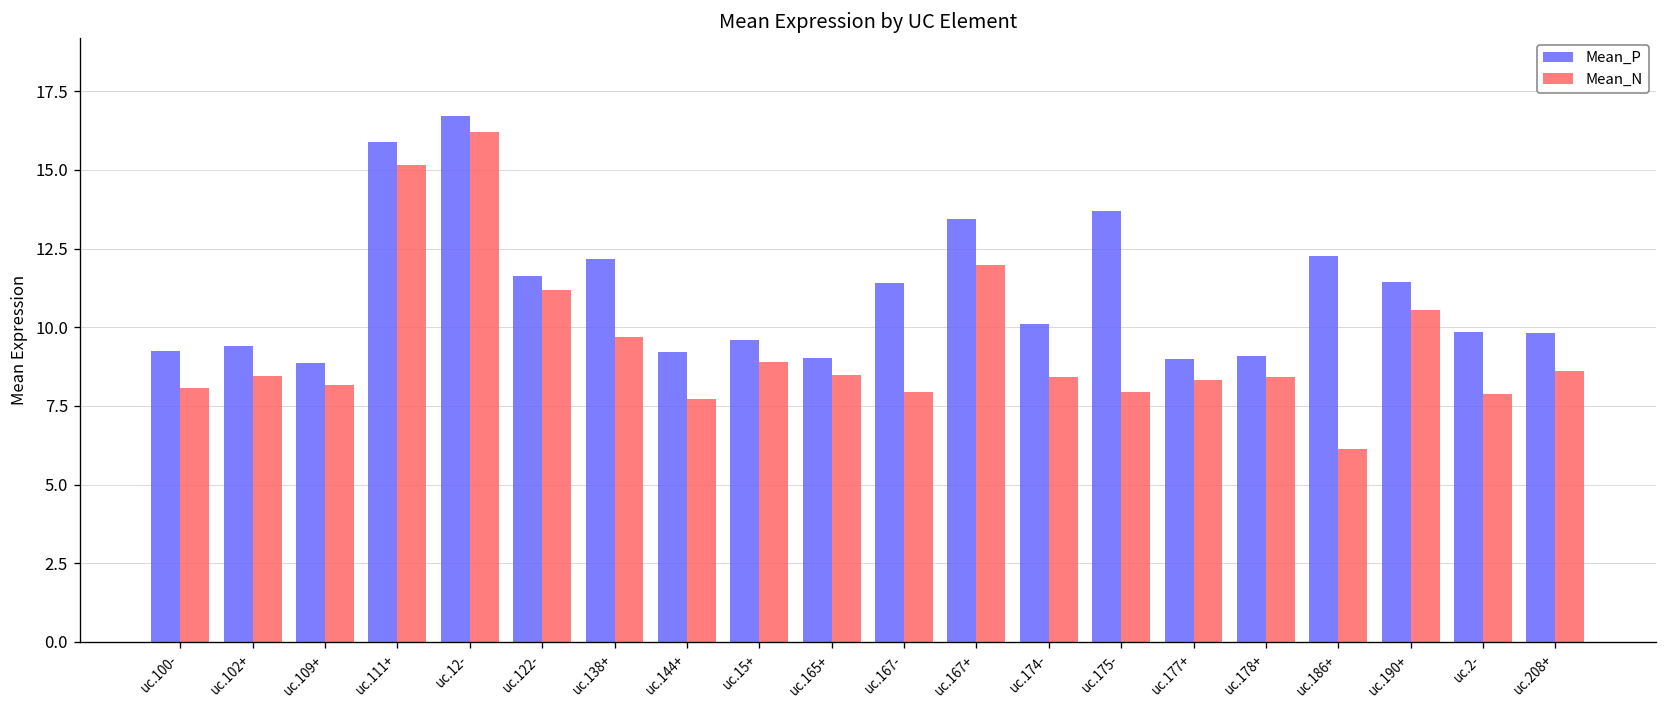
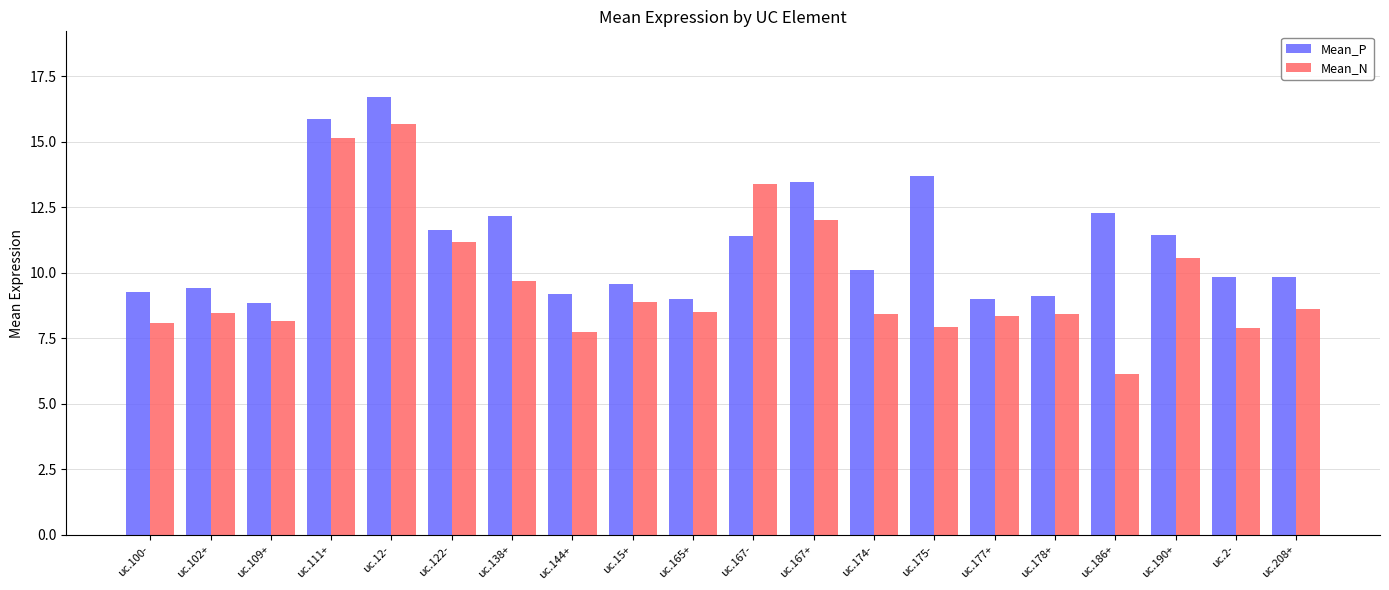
  {
    "Mean_P": {
      "uc.100-": 9.2,
      "uc.102+": 9.4,
      "uc.109+": 8.9,
      "uc.111+": 15.9,
      "uc.12-": 16.7,
      "uc.122-": 11.6,
      "uc.138+": 12.2,
      "uc.144+": 9.2,
      "uc.15+": 9.6,
      "uc.165+": 9.0,
      "uc.167-": 11.4,
      "uc.167+": 13.4,
      "uc.174-": 10.1,
      "uc.175-": 13.7,
      "uc.177+": 9.0,
      "uc.178+": 9.1,
      "uc.186+": 12.3,
      "uc.190+": 11.4,
      "uc.2-": 9.8,
      "uc.208+": 9.8
    },
    "Mean_N": {
      "uc.100-": 8.1,
      "uc.102+": 8.5,
      "uc.109+": 8.2,
      "uc.111+": 15.1,
-     "uc.12-": 16.2,
+     "uc.12-": 15.7,
      "uc.122-": 11.2,
      "uc.138+": 9.7,
      "uc.144+": 7.7,
      "uc.15+": 8.9,
      "uc.165+": 8.5,
-     "uc.167-": 7.9,
+     "uc.167-": 13.4,
      "uc.167+": 12.0,
      "uc.174-": 8.4,
      "uc.175-": 7.9,
      "uc.177+": 8.3,
      "uc.178+": 8.4,
      "uc.186+": 6.1,
      "uc.190+": 10.6,
      "uc.2-": 7.9,
      "uc.208+": 8.6
    }
  }
